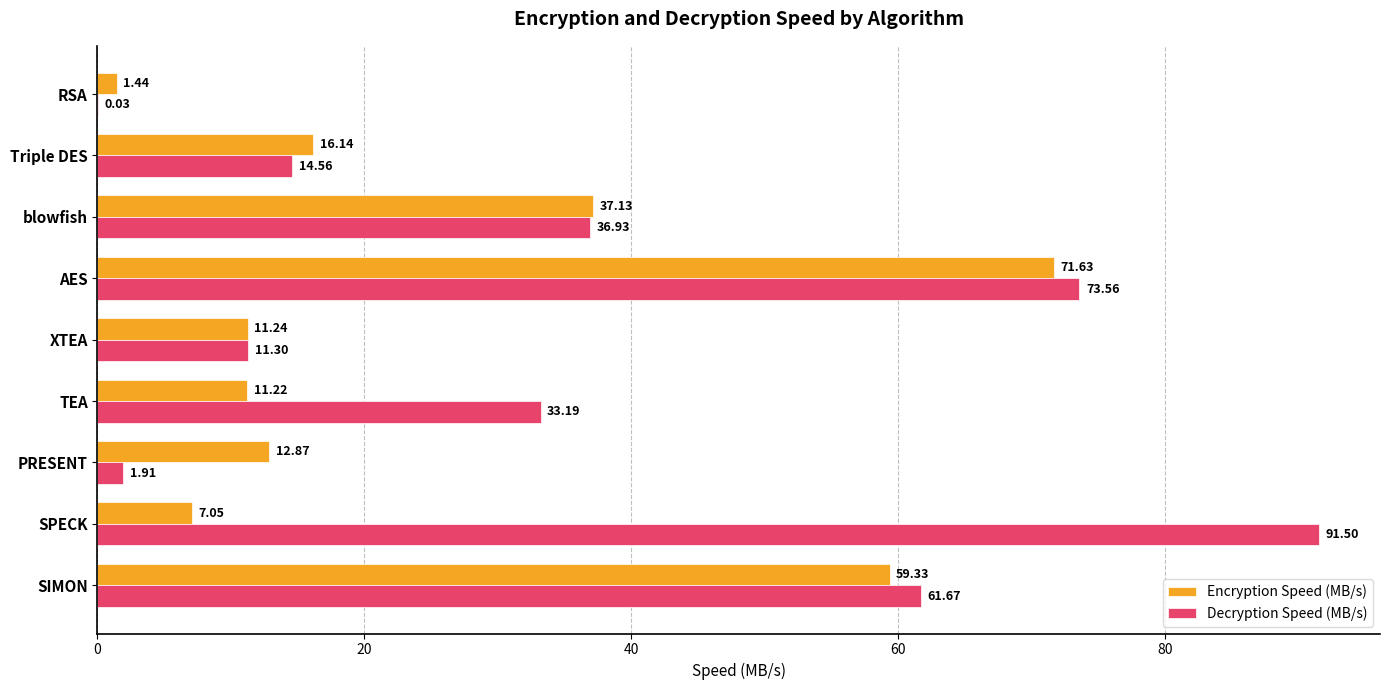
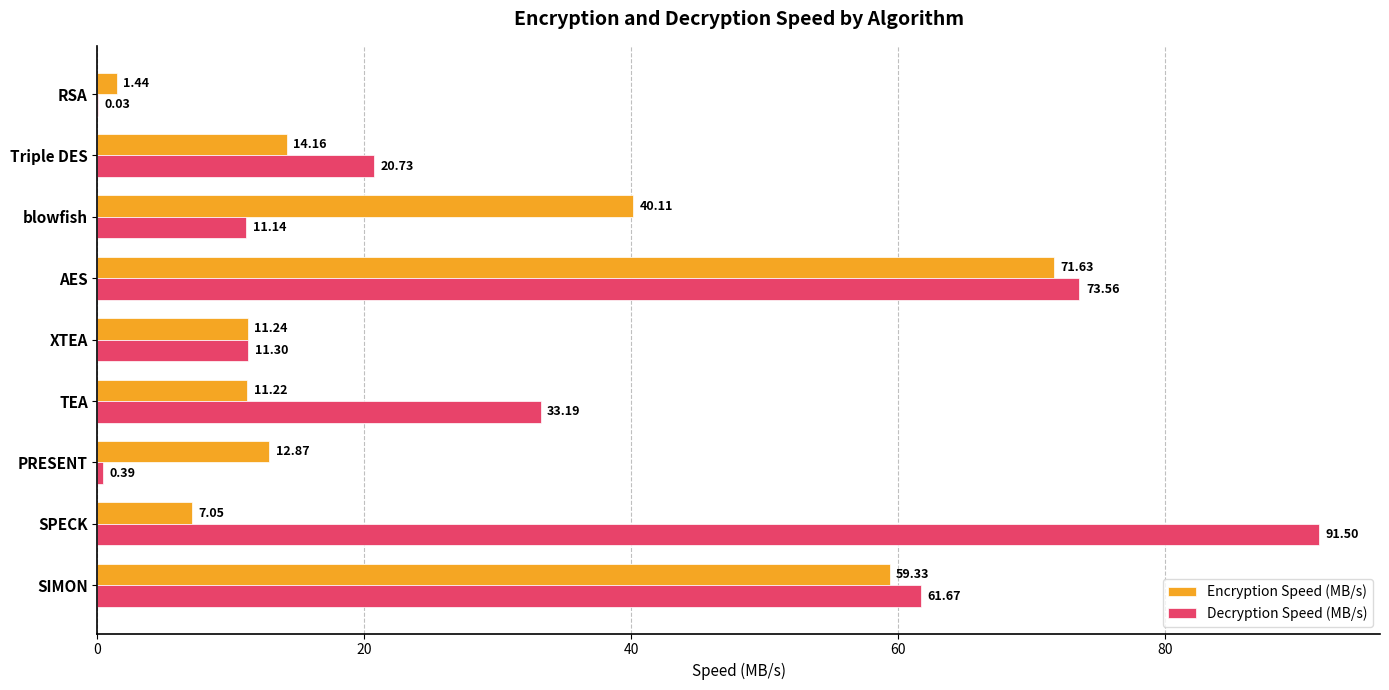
  {
    "Encryption Speed (MB/s)": {
      "RSA": 1.44,
-     "Triple DES": 16.14,
-     "blowfish": 37.13,
+     "Triple DES": 14.16,
+     "blowfish": 40.11,
      "AES": 71.63,
      "XTEA": 11.24,
      "TEA": 11.22,
      "PRESENT": 12.87,
      "SPECK": 7.05,
      "SIMON": 59.33
    },
    "Decryption Speed (MB/s)": {
      "RSA": 0.03,
-     "Triple DES": 14.56,
-     "blowfish": 36.93,
+     "Triple DES": 20.73,
+     "blowfish": 11.14,
      "AES": 73.56,
      "XTEA": 11.30,
      "TEA": 33.19,
-     "PRESENT": 1.91,
+     "PRESENT": 0.39,
      "SPECK": 91.50,
      "SIMON": 61.67
    }
  }
